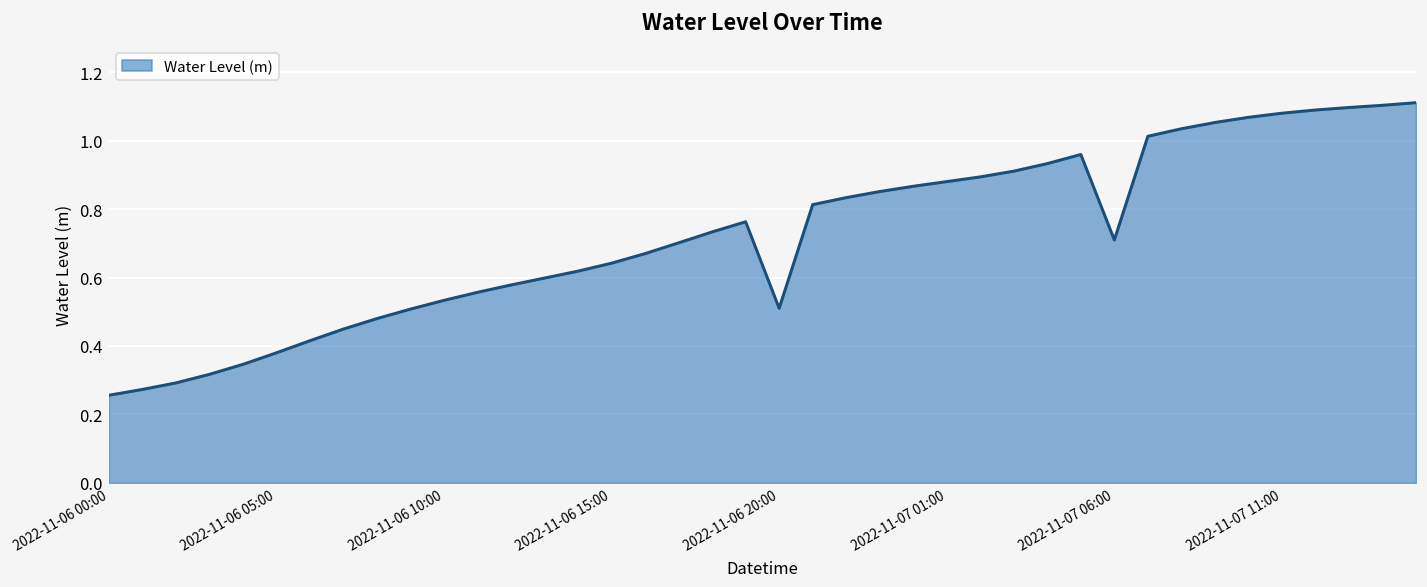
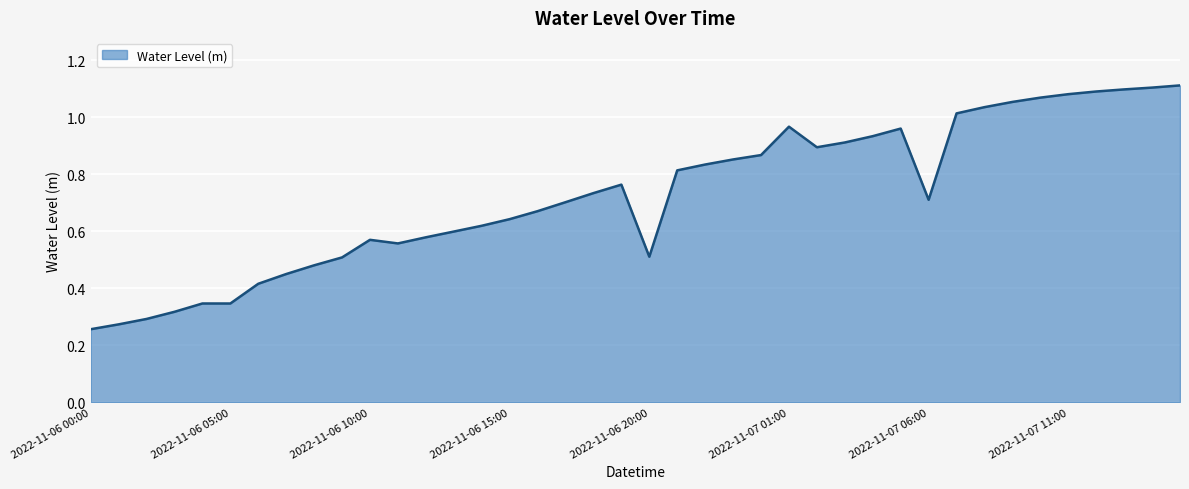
  {
    "2022-11-06 00:00": 0.26,
-   "2022-11-06 05:00": 0.38,
-   "2022-11-06 10:00": 0.53,
+   "2022-11-06 05:00": 0.35,
+   "2022-11-06 10:00": 0.57,
    "2022-11-06 15:00": 0.64,
    "2022-11-06 20:00": 0.51,
-   "2022-11-07 01:00": 0.88,
+   "2022-11-07 01:00": 0.97,
    "2022-11-07 06:00": 0.71,
    "2022-11-07 11:00": 1.08
  }
